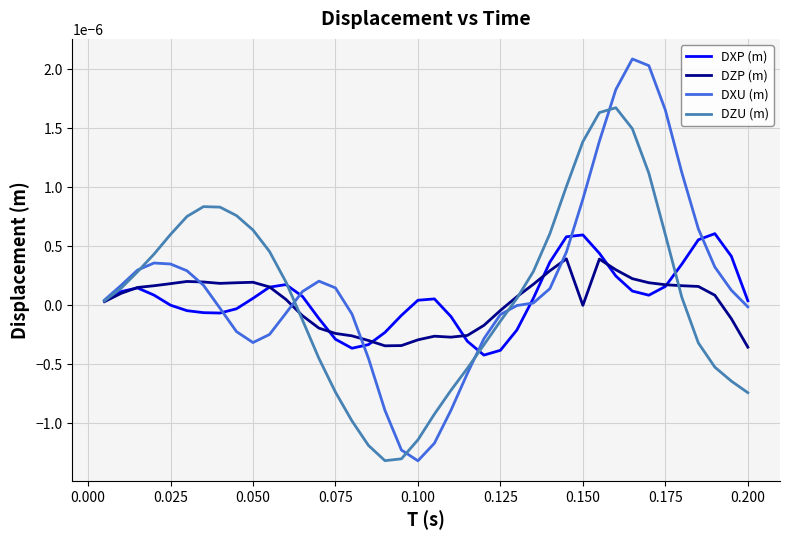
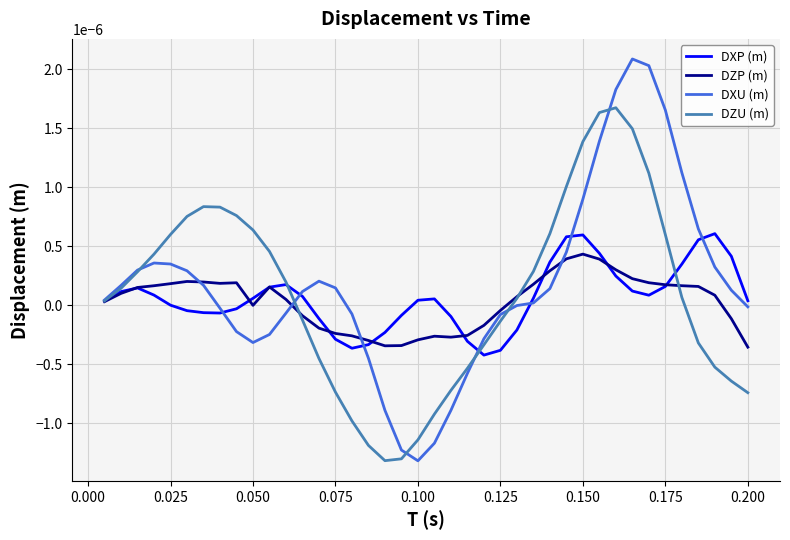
  {
    "DXP (m)": {
      "0.025": 0.0000000,
      "0.050": 0.00000006,
      "0.075": -0.0000003,
      "0.100": 0.00000004,
      "0.125": -0.0000004,
      "0.150": 0.0000006,
      "0.200": 0.00000004
    },
    "DZP (m)": {
      "0.025": 0.0000002,
-     "0.050": 0.0000002,
+     "0.050": 0.0000000,
      "0.075": -0.00000024,
      "0.100": -0.0000003,
      "0.125": -0.00000004,
-     "0.150": 0.0000000,
+     "0.150": 0.0000004,
      "0.200": -0.00000035
    }
  }
